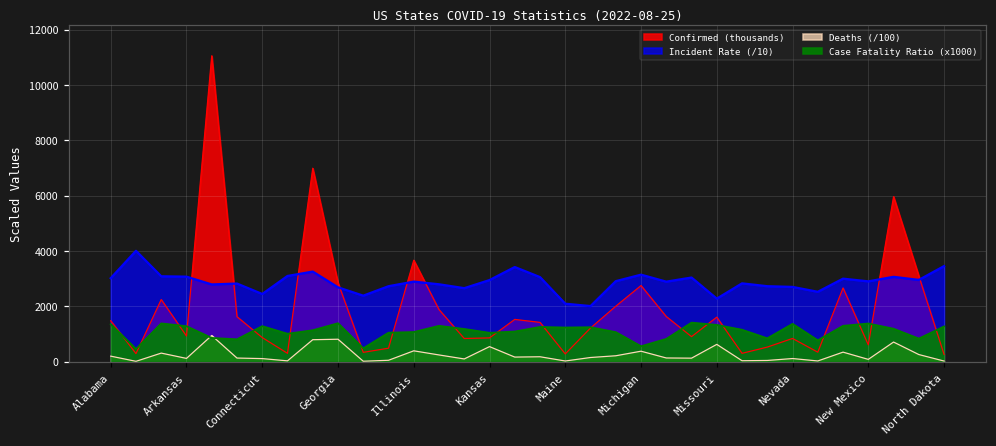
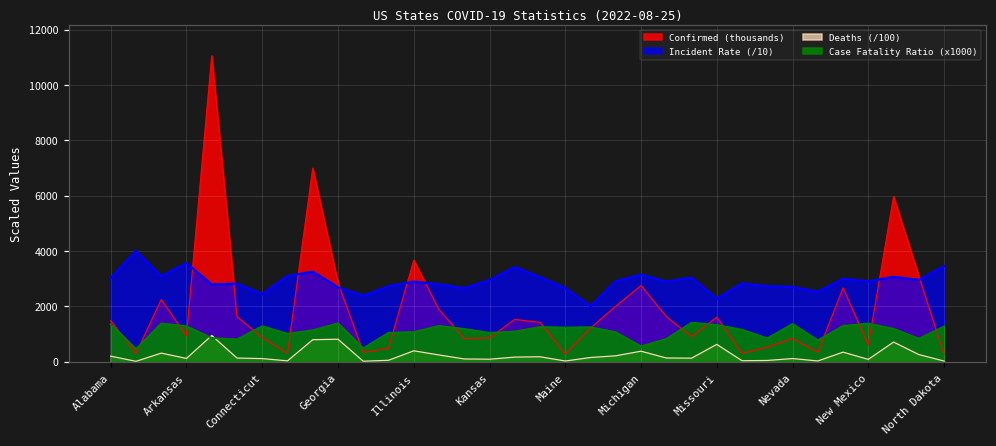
  {
    "Confirmed (thousands)": {
      "Alabama": 1500,
      "Arkansas": 900,
      "Connecticut": 900,
      "Georgia": 2900,
      "Illinois": 3700,
      "Kansas": 900,
      "Maine": 300,
      "Michigan": 2800,
      "Missouri": 1600,
      "Nevada": 800,
      "New Mexico": 600,
      "North Dakota": 300
    },
    "Incident Rate (/10)": {
      "Alabama": 3000,
-     "Arkansas": 3100,
+     "Arkansas": 3600,
      "Connecticut": 2400,
      "Georgia": 2700,
      "Illinois": 2900,
      "Kansas": 2900,
-     "Maine": 2100,
+     "Maine": 2700,
      "Michigan": 3100,
      "Missouri": 2300,
      "Nevada": 2700,
      "New Mexico": 2900,
      "North Dakota": 3500
    },
    "Deaths (/100)": {
      "Alabama": 200,
      "Arkansas": 100,
      "Connecticut": 100,
      "Georgia": 800,
      "Illinois": 400,
-     "Kansas": 500,
+     "Kansas": 100,
      "Maine": 0,
      "Michigan": 400,
      "Missouri": 600,
      "Nevada": 100,
      "New Mexico": 100,
      "North Dakota": 0
    },
    "Case Fatality Ratio (x1000)": {
      "Alabama": 1400,
      "Arkansas": 1300,
      "Connecticut": 1300,
      "Georgia": 1400,
      "Illinois": 1100,
      "Kansas": 1000,
      "Maine": 1200,
      "Michigan": 600,
      "Missouri": 1300,
      "Nevada": 1400,
      "New Mexico": 1400,
      "North Dakota": 1300
    }
  }
